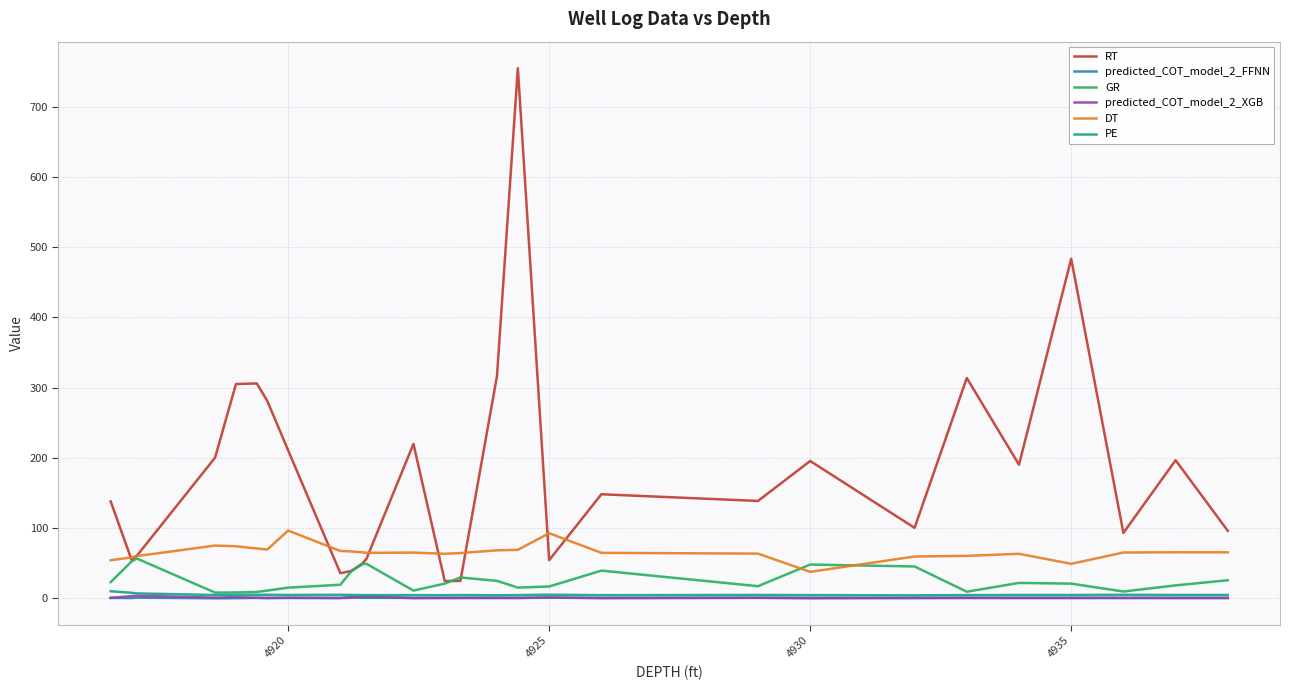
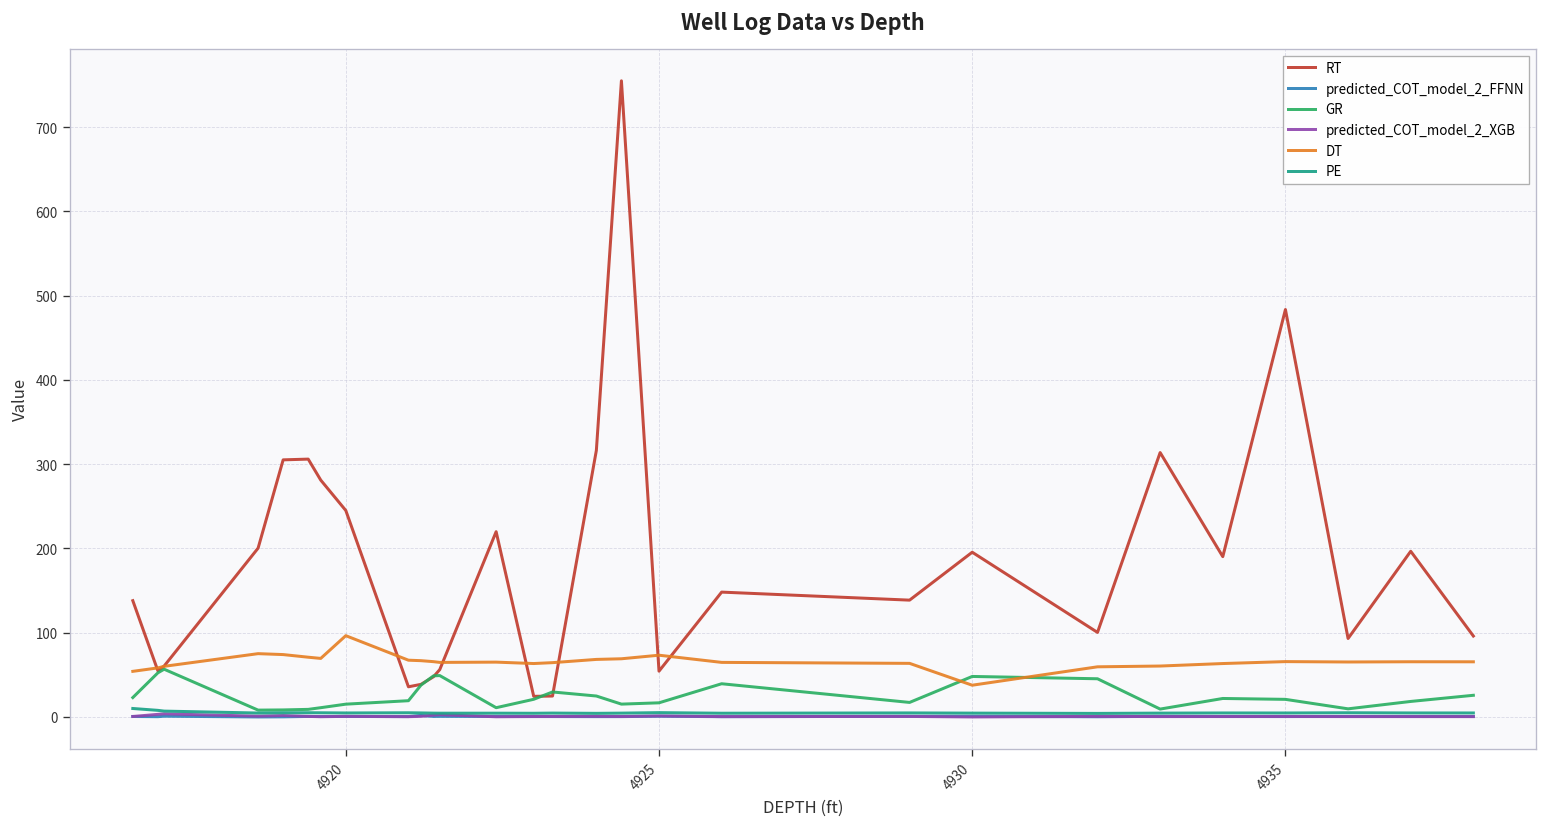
  {
    "RT": {
-     "4920": 210,
+     "4920": 240,
      "4925": 50,
      "4930": 200,
      "4935": 480
    },
    "DT": {
      "4920": 100,
-     "4925": 90,
+     "4925": 70,
      "4930": 40,
-     "4935": 50
+     "4935": 70
    }
  }
